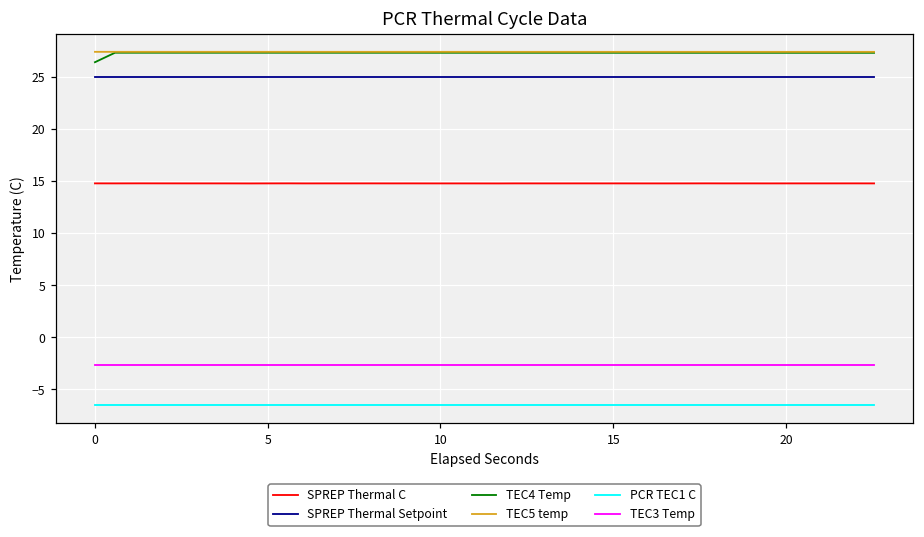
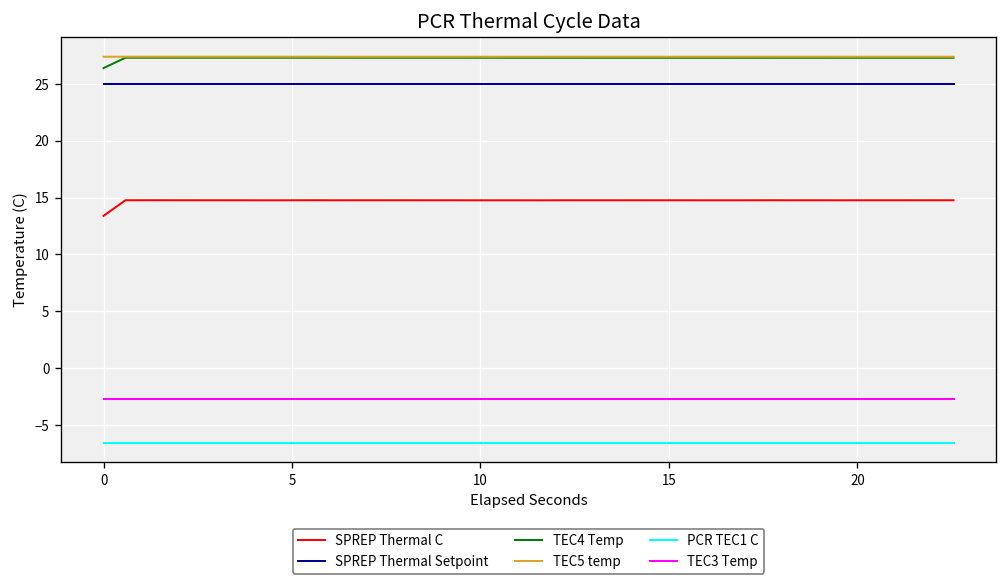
  {
    "SPREP Thermal C": {
-     "0": 15
+     "0": 13
    },
    "SPREP Thermal Setpoint": {
      "0": 25
    },
    "TEC4 Temp": {
      "0": 26
    },
    "TEC5 temp": {
      "0": 27
    },
    "PCR TEC1 C": {
      "0": -7
    },
    "TEC3 Temp": {
      "0": -3
    }
  }
